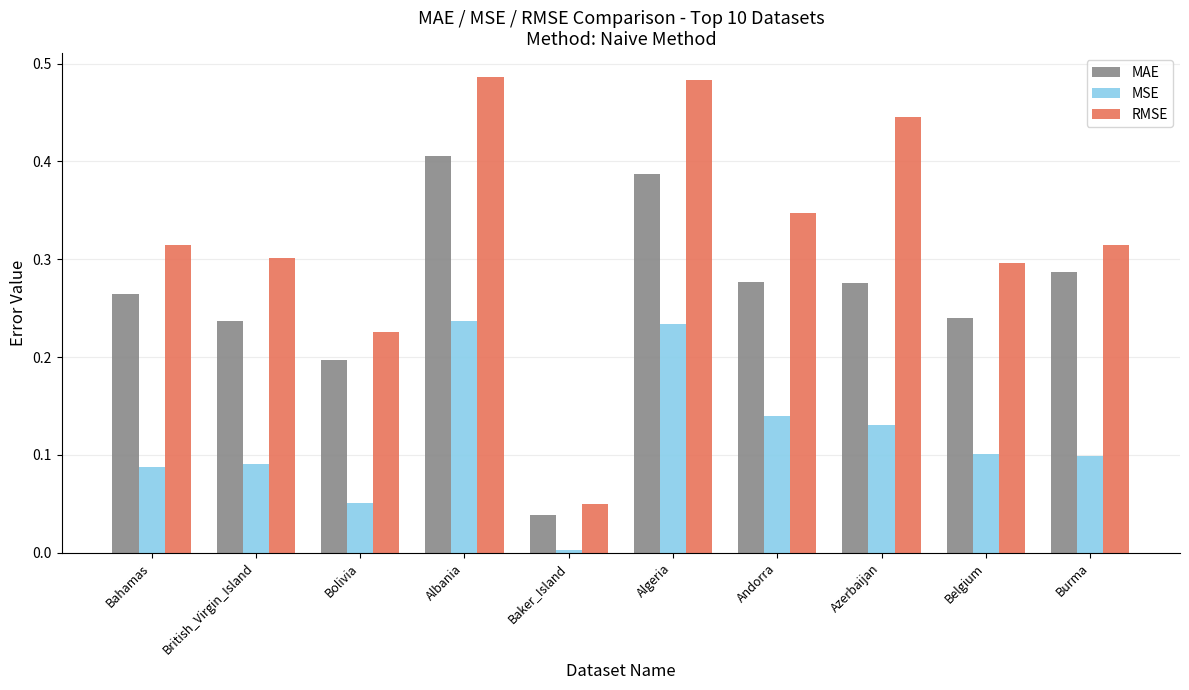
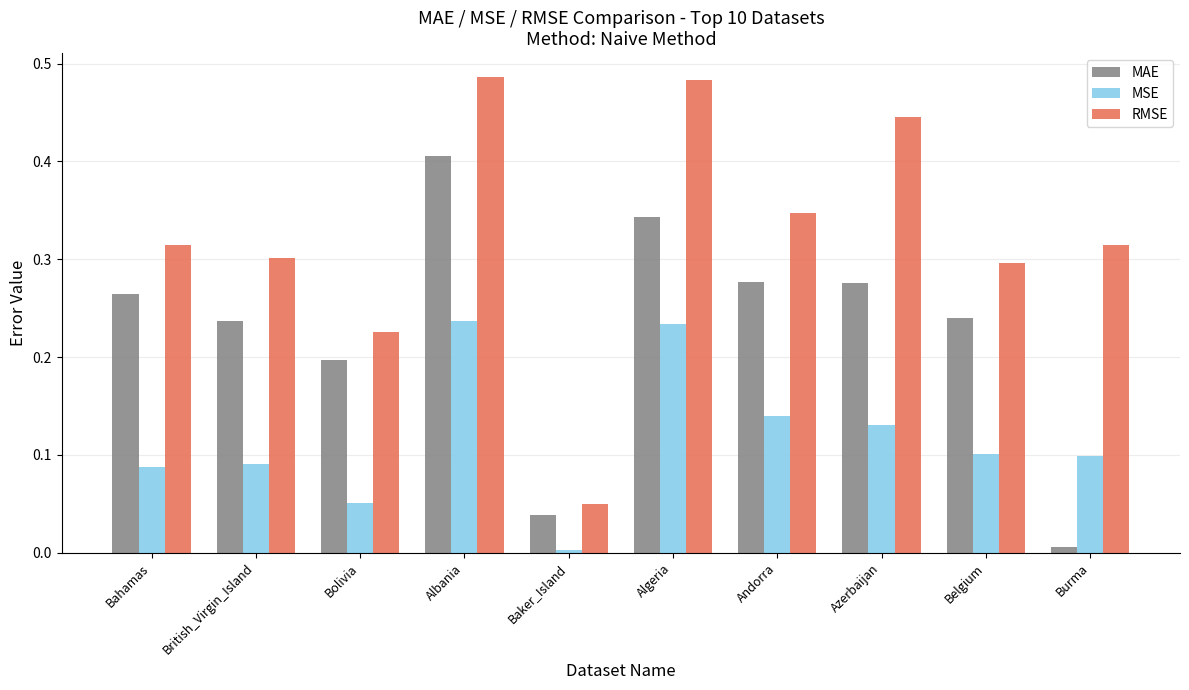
  {
    "MAE": {
      "Bahamas": 0.26,
      "British_Virgin_Island": 0.24,
      "Bolivia": 0.20,
      "Albania": 0.41,
      "Baker_Island": 0.04,
-     "Algeria": 0.39,
+     "Algeria": 0.34,
      "Andorra": 0.28,
      "Azerbaijan": 0.28,
      "Belgium": 0.24,
-     "Burma": 0.29
+     "Burma": 0.01
    },
    "MSE": {
      "Bahamas": 0.09,
      "British_Virgin_Island": 0.09,
      "Bolivia": 0.05,
      "Albania": 0.24,
      "Algeria": 0.23,
      "Andorra": 0.14,
      "Azerbaijan": 0.13,
      "Belgium": 0.10,
      "Burma": 0.10
    },
    "RMSE": {
      "Bahamas": 0.31,
      "British_Virgin_Island": 0.30,
      "Bolivia": 0.23,
      "Albania": 0.49,
      "Baker_Island": 0.05,
      "Algeria": 0.48,
      "Andorra": 0.35,
      "Azerbaijan": 0.45,
      "Belgium": 0.30,
      "Burma": 0.31
    }
  }
